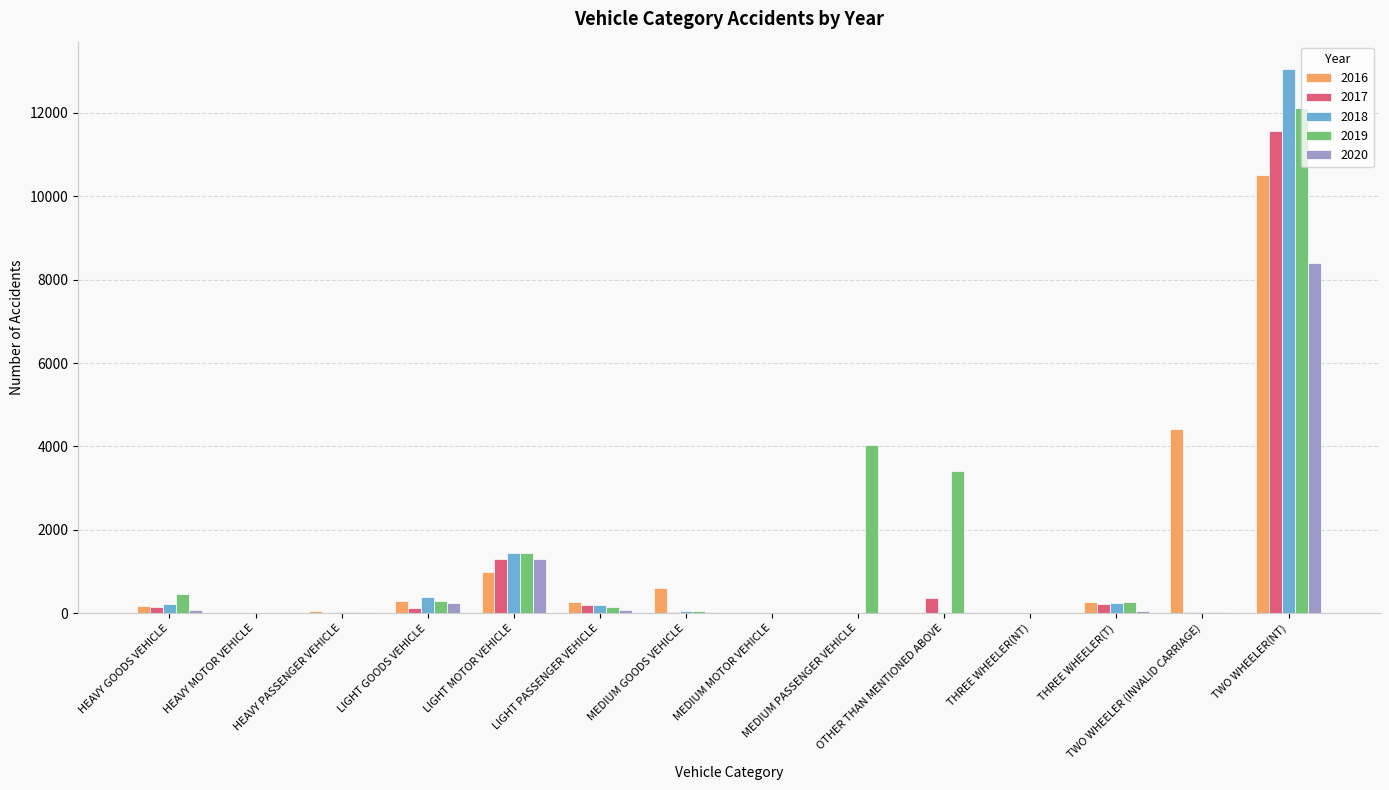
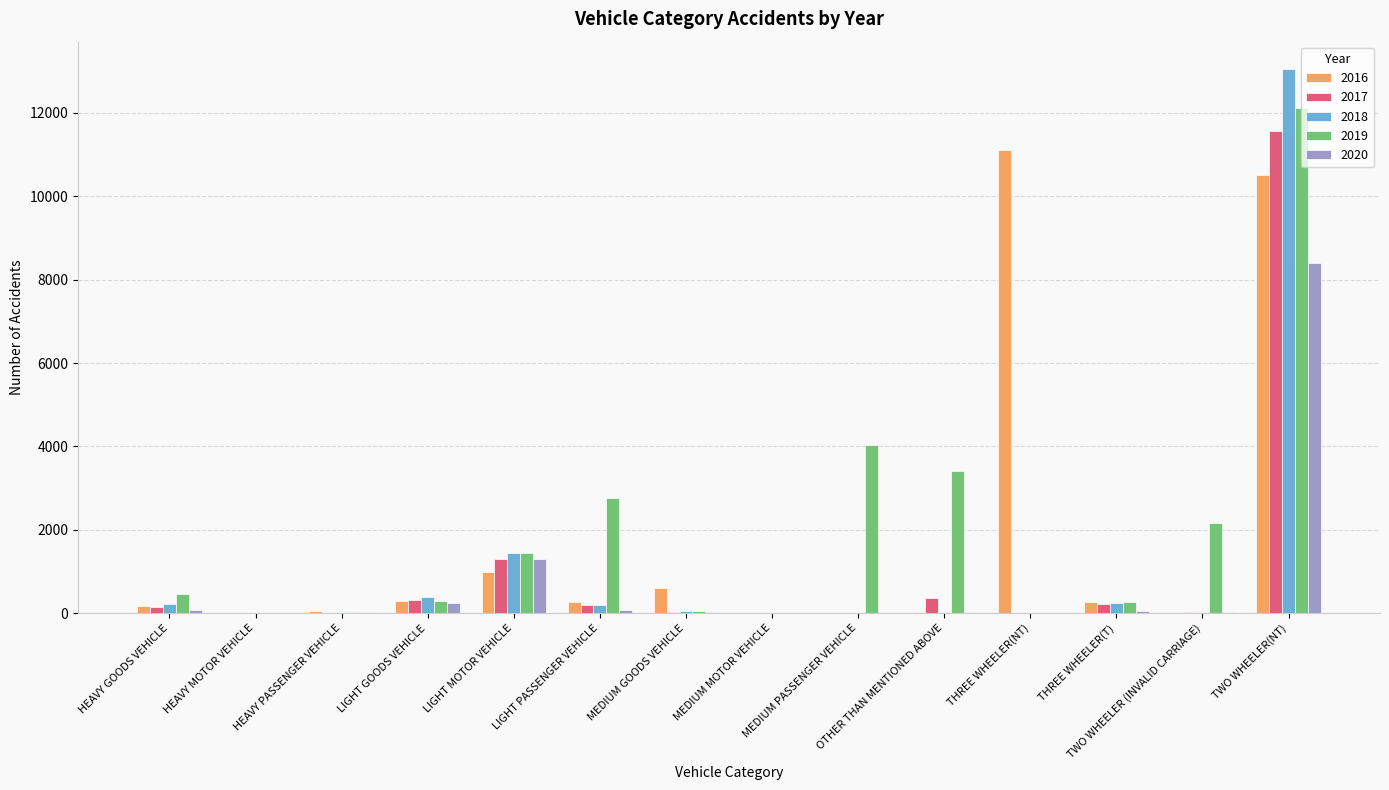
  {
    "2016": {
      "HEAVY GOODS VEHICLE": 200,
      "LIGHT GOODS VEHICLE": 300,
      "LIGHT MOTOR VEHICLE": 1000,
      "LIGHT PASSENGER VEHICLE": 300,
      "MEDIUM GOODS VEHICLE": 600,
-     "THREE WHEELER(NT)": 0,
+     "THREE WHEELER(NT)": 11100,
      "THREE WHEELER(T)": 300,
-     "TWO WHEELER (INVALID CARRIAGE)": 4400,
+     "TWO WHEELER (INVALID CARRIAGE)": 0,
      "TWO WHEELER(NT)": 10500
    },
    "2017": {
      "HEAVY GOODS VEHICLE": 100,
      "HEAVY MOTOR VEHICLE": 0,
-     "LIGHT GOODS VEHICLE": 100,
+     "LIGHT GOODS VEHICLE": 300,
      "LIGHT MOTOR VEHICLE": 1300,
      "LIGHT PASSENGER VEHICLE": 200,
      "OTHER THAN MENTIONED ABOVE": 400,
      "THREE WHEELER(NT)": 0,
      "THREE WHEELER(T)": 200,
      "TWO WHEELER(NT)": 11600
    },
    "2019": {
      "HEAVY GOODS VEHICLE": 500,
      "LIGHT GOODS VEHICLE": 300,
      "LIGHT MOTOR VEHICLE": 1500,
-     "LIGHT PASSENGER VEHICLE": 100,
+     "LIGHT PASSENGER VEHICLE": 2800,
      "MEDIUM PASSENGER VEHICLE": 4000,
      "OTHER THAN MENTIONED ABOVE": 3400,
      "THREE WHEELER(NT)": 0,
      "THREE WHEELER(T)": 300,
-     "TWO WHEELER (INVALID CARRIAGE)": 0
+     "TWO WHEELER (INVALID CARRIAGE)": 2200
    }
  }
